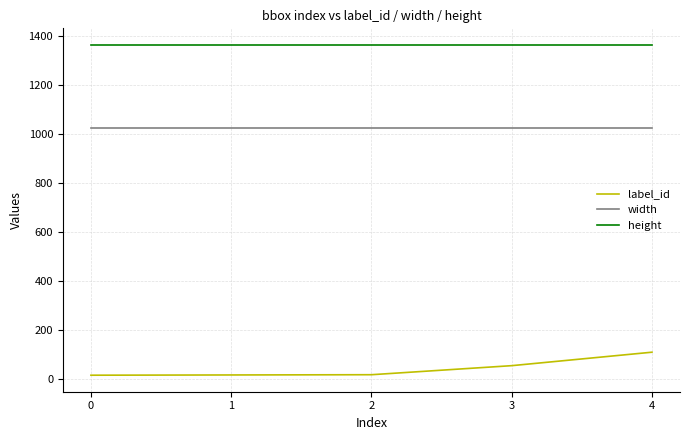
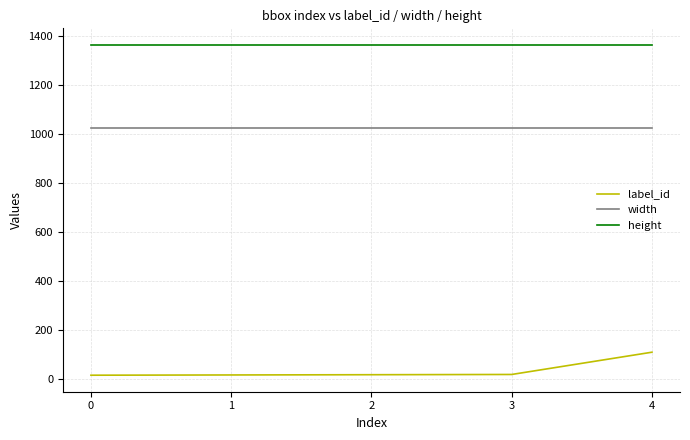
  {
    "label_id": {
      "0": 20,
      "1": 20,
      "2": 20,
-     "3": 50,
+     "3": 20,
      "4": 110
    },
    "width": {
      "0": 1020,
      "1": 1020,
      "2": 1020,
      "3": 1020,
      "4": 1020
    },
    "height": {
      "0": 1370,
      "1": 1370,
      "2": 1370,
      "3": 1370,
      "4": 1370
    }
  }
